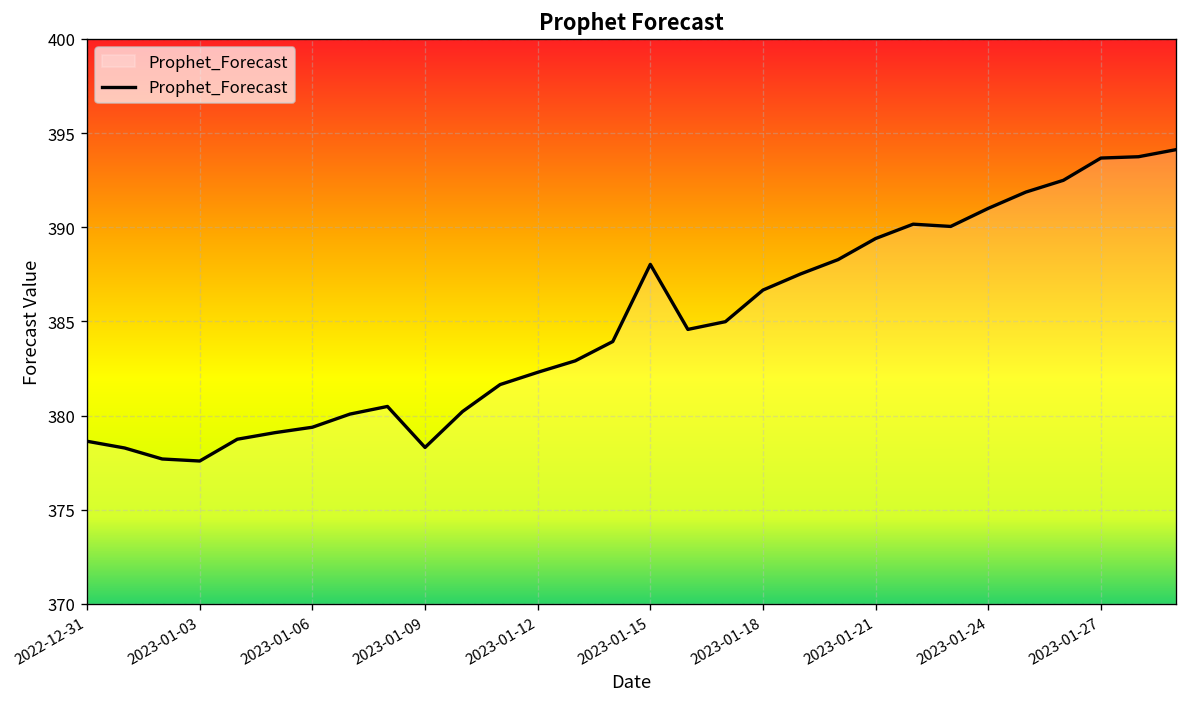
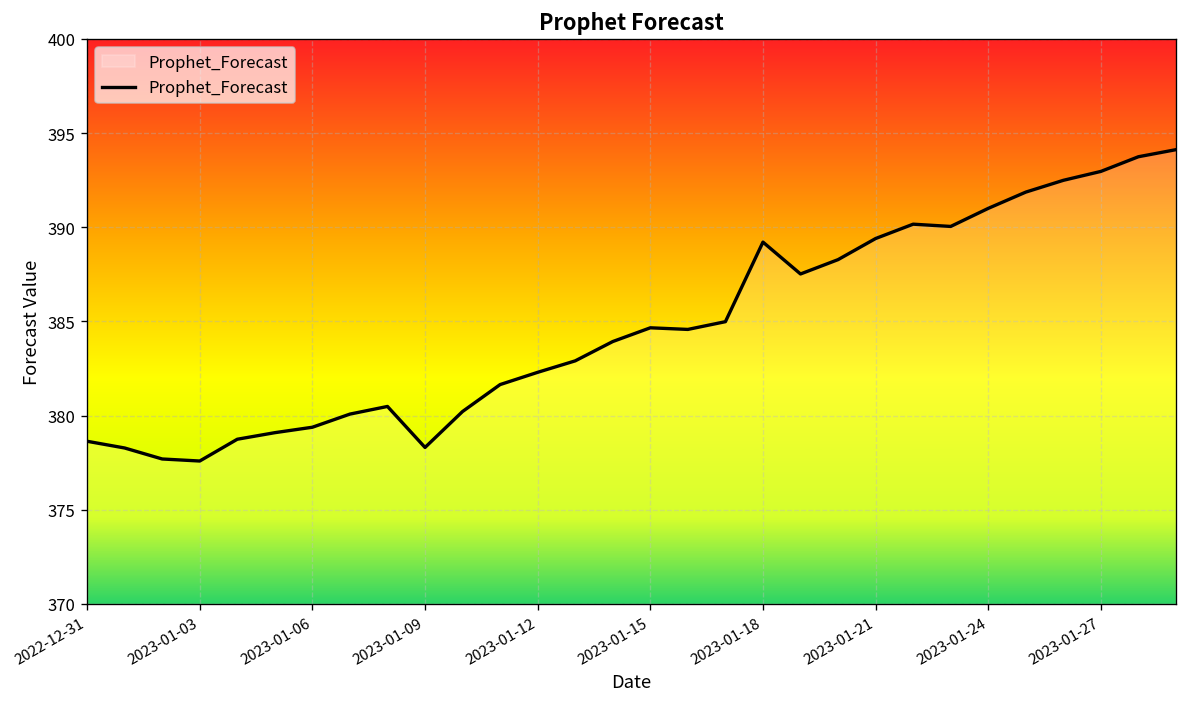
  {
    "2022-12-31": 378.6,
    "2023-01-03": 377.6,
    "2023-01-06": 379.4,
    "2023-01-09": 378.3,
    "2023-01-12": 382.3,
-   "2023-01-15": 388.0,
-   "2023-01-18": 386.7,
+   "2023-01-15": 384.7,
+   "2023-01-18": 389.2,
    "2023-01-21": 389.4,
    "2023-01-24": 391.0,
-   "2023-01-27": 393.7
+   "2023-01-27": 393.0
  }
